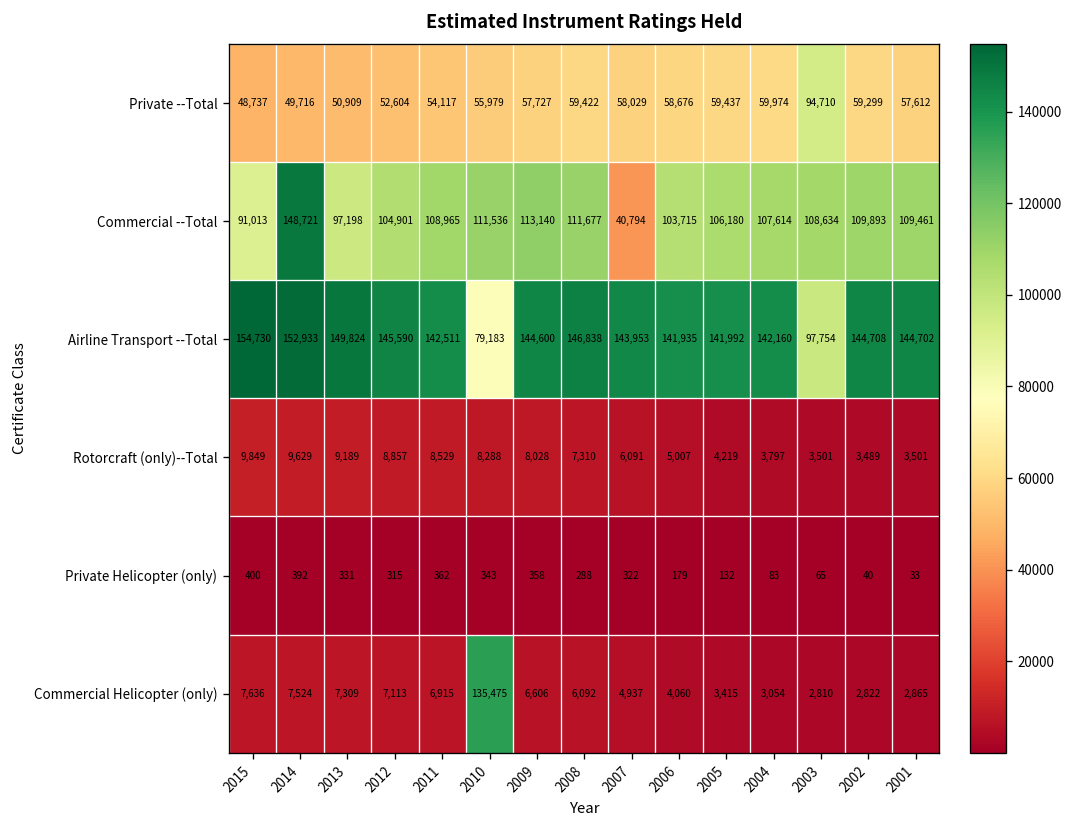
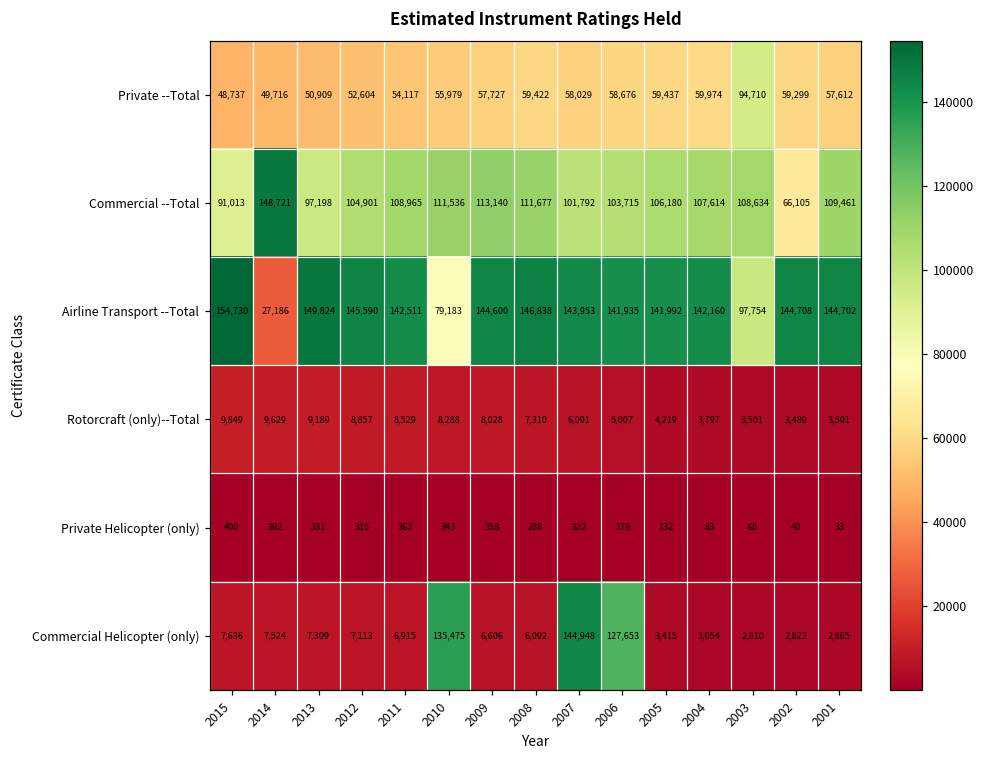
  {
    "Private --Total": {
      "2015": "48,737",
      "2014": "49,716",
      "2013": "50,909",
      "2012": "52,604",
      "2011": "54,117",
      "2010": "55,979",
      "2009": "57,727",
      "2008": "59,422",
      "2007": "58,029",
      "2006": "58,676",
      "2005": "59,437",
      "2004": "59,974",
      "2003": "94,710",
      "2002": "59,299",
      "2001": "57,612"
    },
    "Commercial --Total": {
      "2015": "91,013",
      "2014": "148,721",
      "2013": "97,198",
      "2012": "104,901",
      "2011": "108,965",
      "2010": "111,536",
      "2009": "113,140",
      "2008": "111,677",
-     "2007": "40,794",
+     "2007": "101,792",
      "2006": "103,715",
      "2005": "106,180",
      "2004": "107,614",
      "2003": "108,634",
-     "2002": "109,893",
+     "2002": "66,105",
      "2001": "109,461"
    },
    "Airline Transport --Total": {
      "2015": "154,730",
-     "2014": "152,933",
+     "2014": "27,186",
      "2013": "149,824",
      "2012": "145,590",
      "2011": "142,511",
      "2010": "79,183",
      "2009": "144,600",
      "2008": "146,838",
      "2007": "143,953",
      "2006": "141,935",
      "2005": "141,992",
      "2004": "142,160",
      "2003": "97,754",
      "2002": "144,708",
      "2001": "144,702"
    },
    "Rotorcraft (only)--Total": {
      "2015": "9,849",
      "2014": "9,629",
      "2013": "9,189",
      "2012": "8,857",
      "2011": "8,529",
      "2010": "8,288",
      "2009": "8,028",
      "2008": "7,310",
      "2007": "6,091",
      "2006": "5,007",
      "2005": "4,219",
      "2004": "3,797",
      "2003": "3,501",
      "2002": "3,489",
      "2001": "3,501"
    },
    "Private Helicopter (only)": {
      "2015": "400",
      "2014": "392",
      "2013": "331",
      "2012": "315",
      "2011": "362",
      "2010": "343",
      "2009": "358",
      "2008": "288",
      "2007": "322",
      "2006": "179",
      "2005": "132",
      "2004": "83",
      "2003": "65",
      "2002": "40",
      "2001": "33"
    },
    "Commercial Helicopter (only)": {
      "2015": "7,636",
      "2014": "7,524",
      "2013": "7,309",
      "2012": "7,113",
      "2011": "6,915",
      "2010": "135,475",
      "2009": "6,606",
      "2008": "6,092",
-     "2007": "4,937",
-     "2006": "4,060",
+     "2007": "144,948",
+     "2006": "127,653",
      "2005": "3,415",
      "2004": "3,054",
      "2003": "2,810",
      "2002": "2,822",
      "2001": "2,865"
    }
  }
